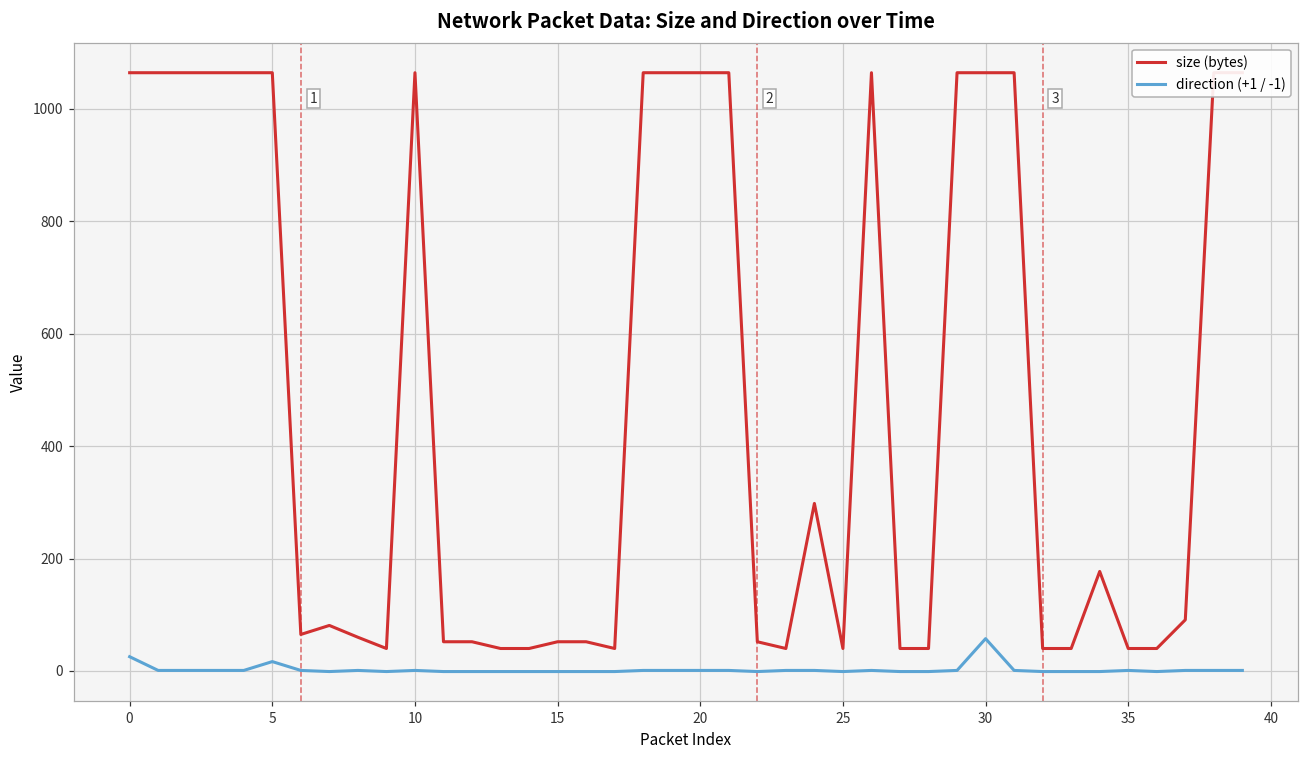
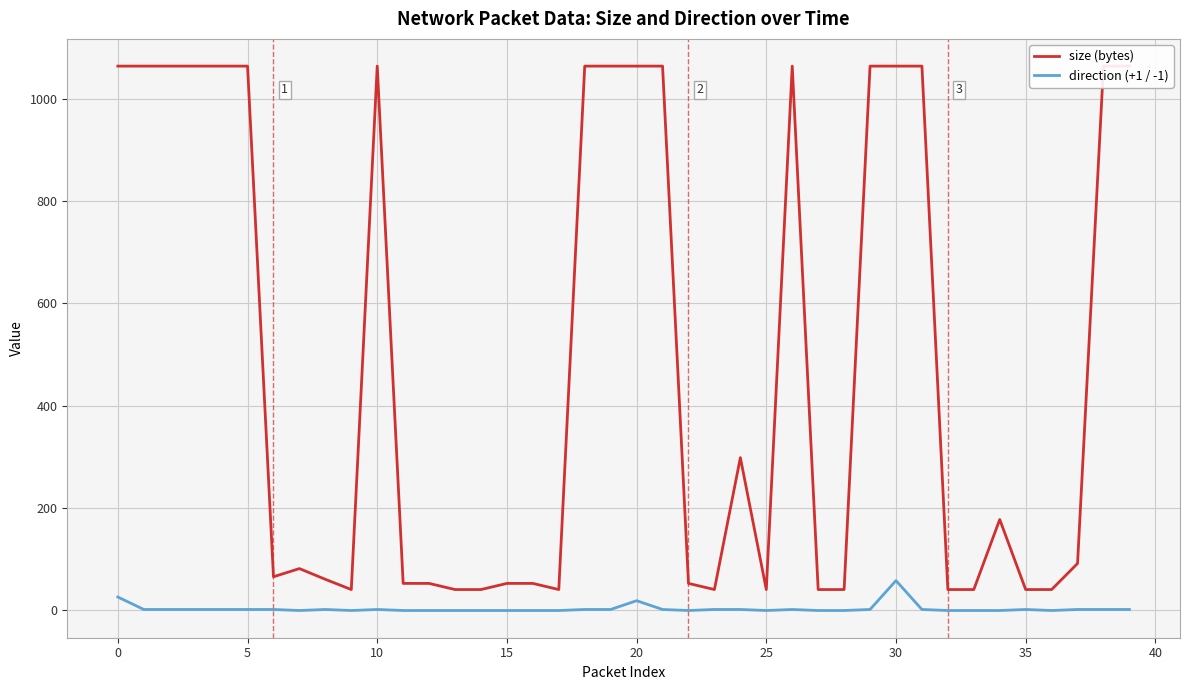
  {
    "size (bytes)": {
      "0": 1060,
      "5": 1060,
      "10": 1060,
      "15": 50,
      "20": 1060,
      "25": 40,
      "30": 1060,
      "35": 40
    },
    "direction (+1 / -1)": {
      "0": 30,
-     "5": 20,
+     "5": 0,
      "10": 0,
      "15": 0,
-     "20": 0,
+     "20": 20,
      "25": 0,
      "30": 60,
      "35": 0
    }
  }
